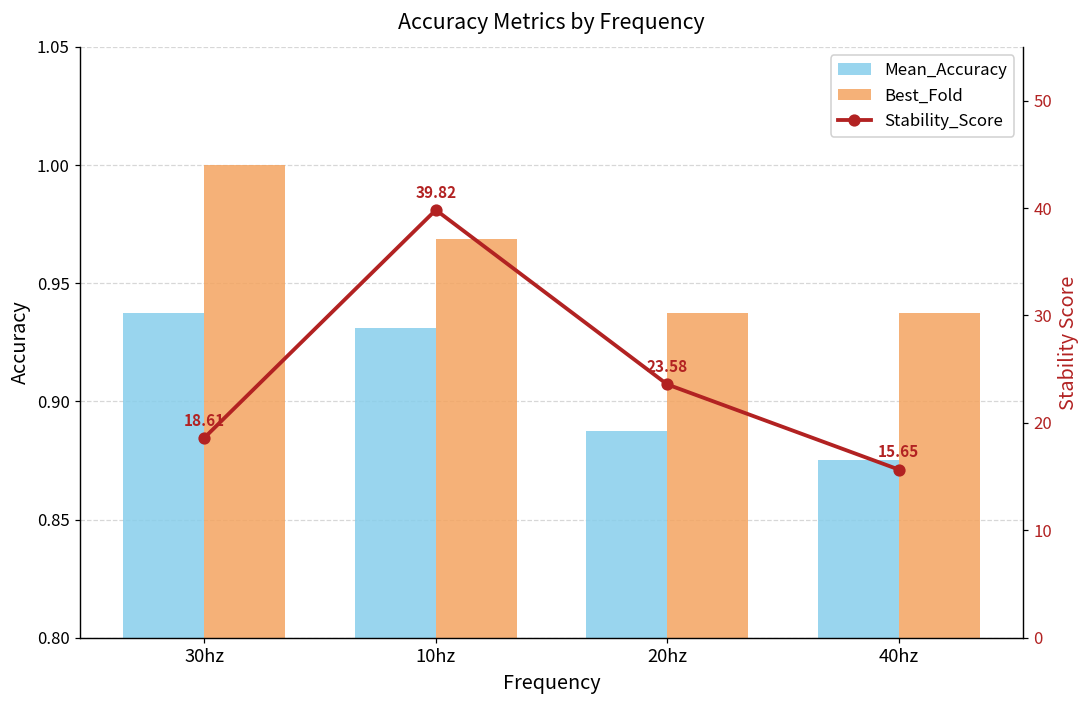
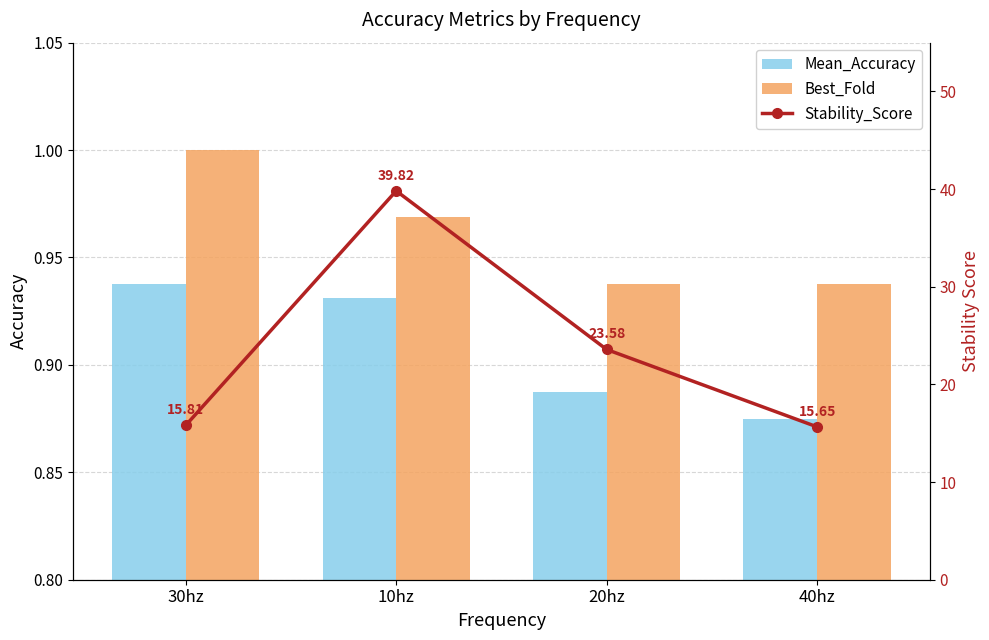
  {
    "Stability_Score": {
-     "30hz": 18.61,
+     "30hz": 15.81,
      "10hz": 39.82,
      "20hz": 23.58,
      "40hz": 15.65
    }
  }
